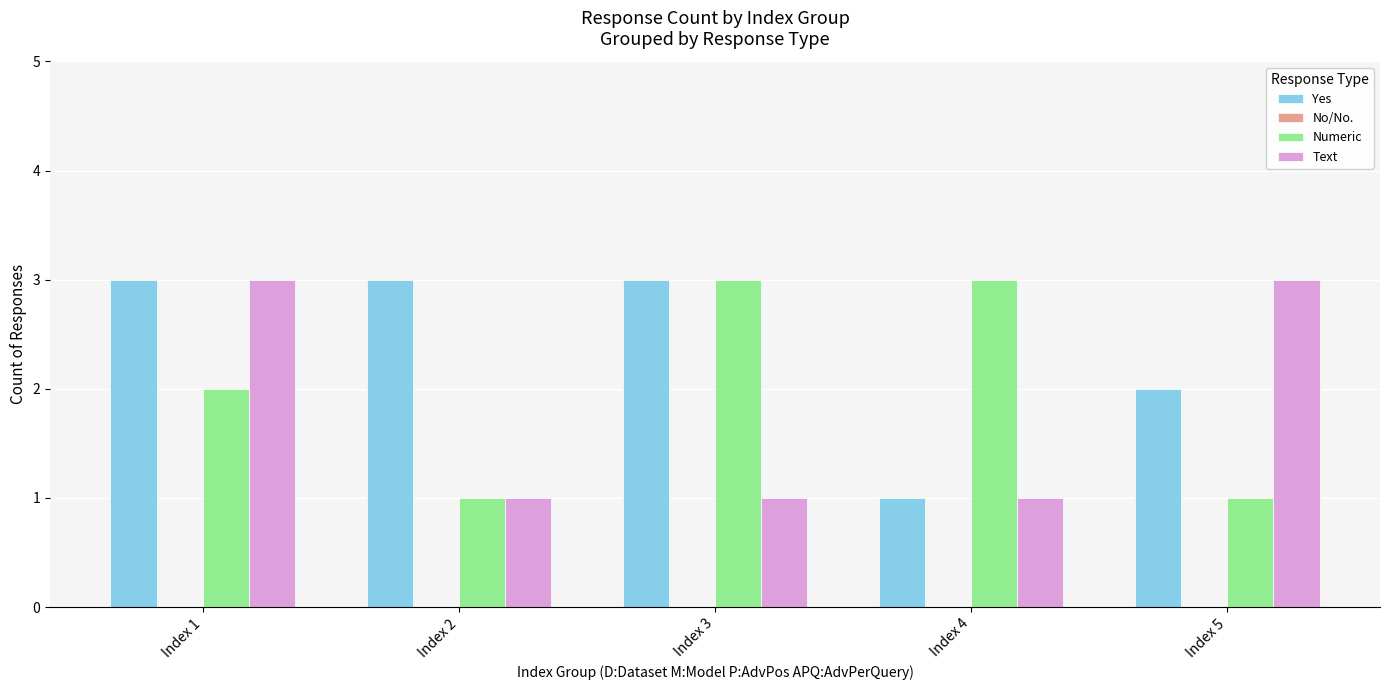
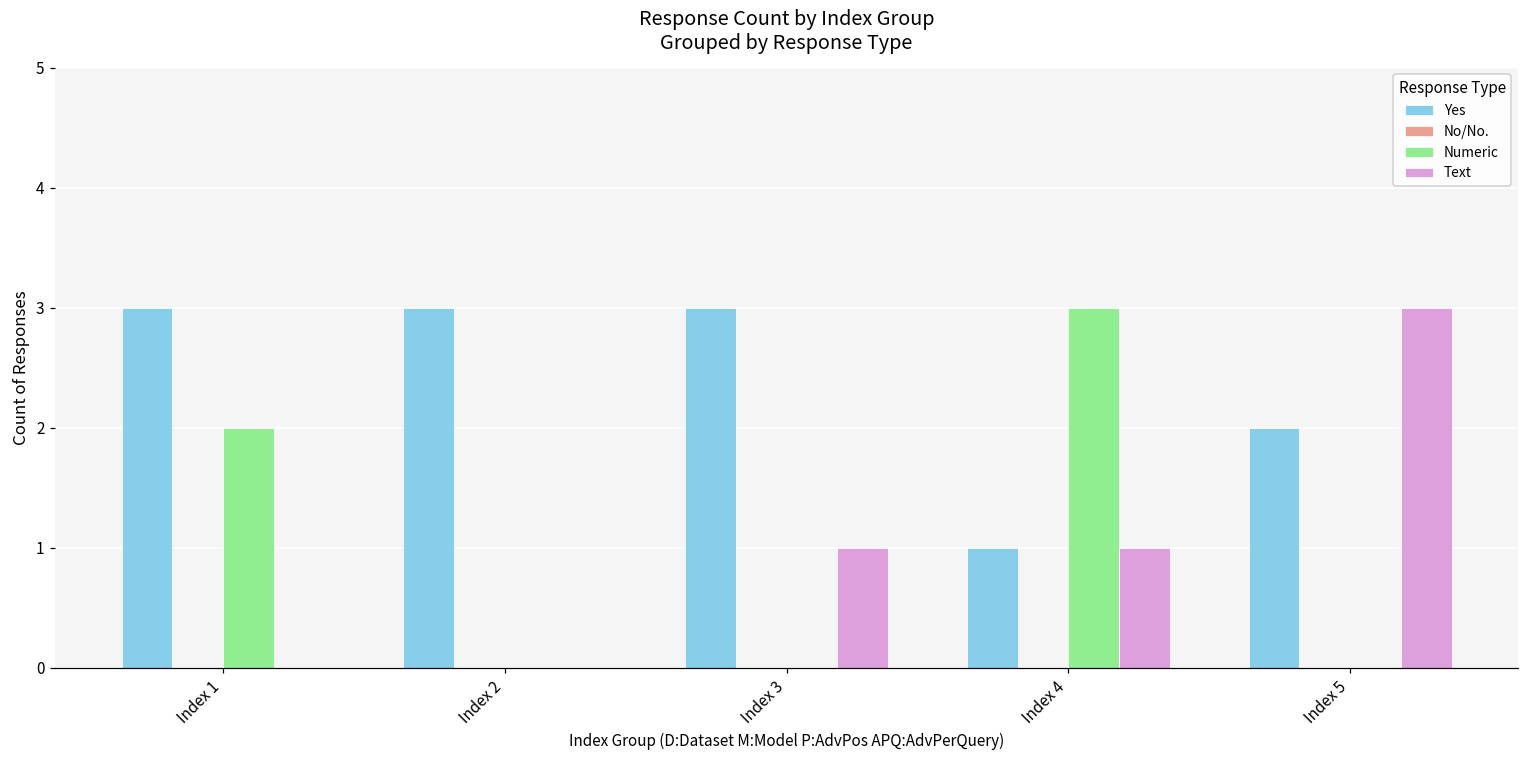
  {
    "Yes": {
      "Index 1": 3,
      "Index 2": 3,
      "Index 3": 3,
      "Index 4": 1,
      "Index 5": 2
    },
    "No/No.": {
      "Index 1": 0,
      "Index 2": 0,
      "Index 3": 0,
      "Index 4": 0,
      "Index 5": 0
    },
    "Numeric": {
      "Index 1": 2,
-     "Index 2": 1,
-     "Index 3": 3,
+     "Index 2": 0,
+     "Index 3": 0,
      "Index 4": 3,
-     "Index 5": 1
+     "Index 5": 0
    },
    "Text": {
-     "Index 1": 3,
-     "Index 2": 1,
+     "Index 1": 0,
+     "Index 2": 0,
      "Index 3": 1,
      "Index 4": 1,
      "Index 5": 3
    }
  }
